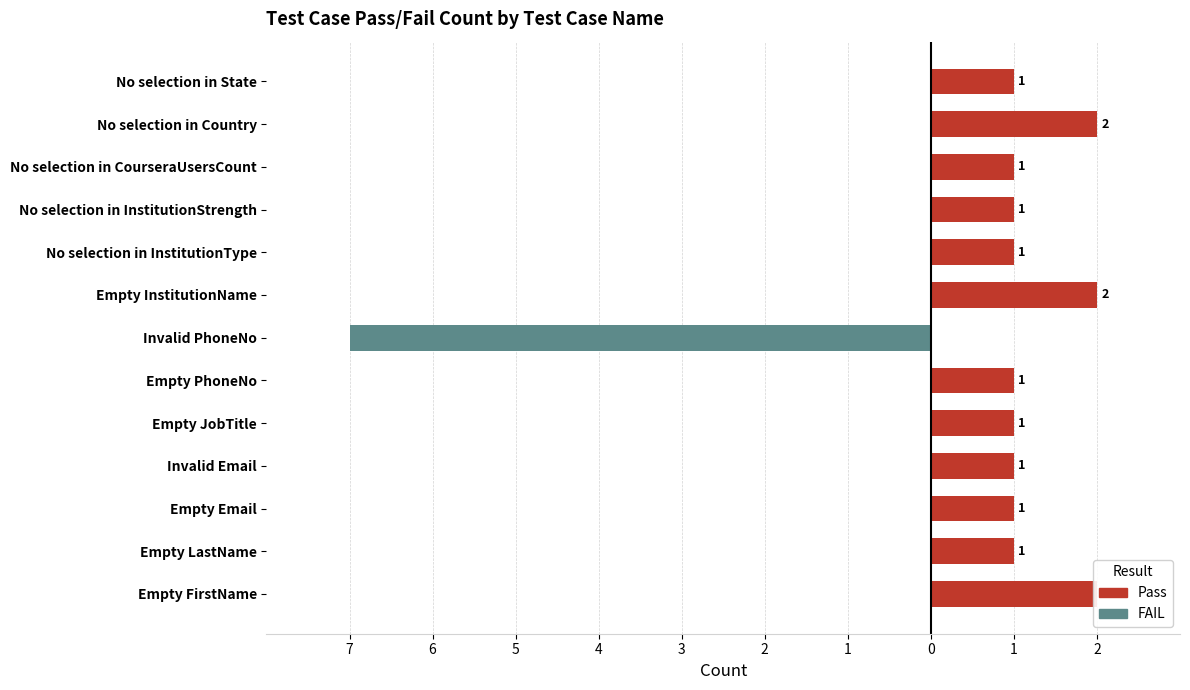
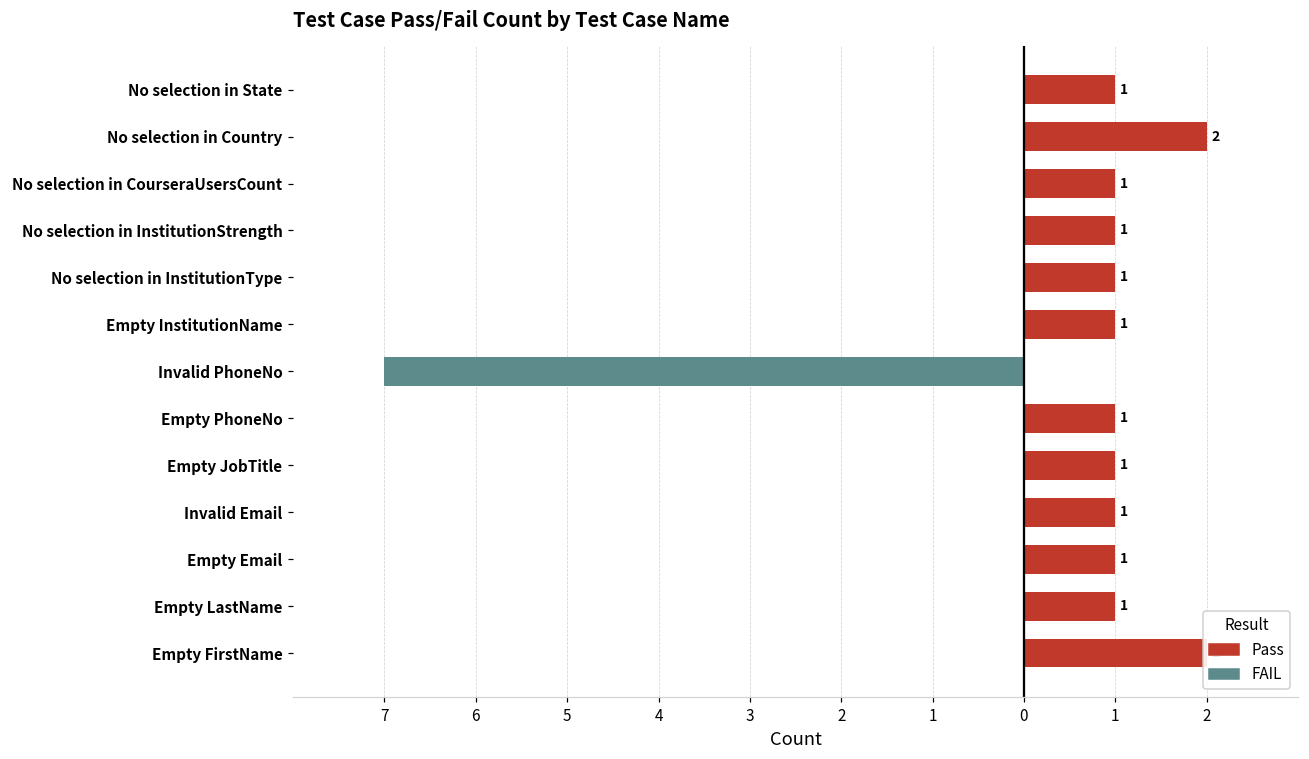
  {
    "Pass": {
      "No selection in State": 1,
      "No selection in Country": 2,
      "No selection in CourseraUsersCount": 1,
      "No selection in InstitutionStrength": 1,
      "No selection in InstitutionType": 1,
-     "Empty InstitutionName": 2,
+     "Empty InstitutionName": 1,
      "Empty PhoneNo": 1,
      "Empty JobTitle": 1,
      "Invalid Email": 1,
      "Empty Email": 1,
      "Empty LastName": 1
    }
  }
